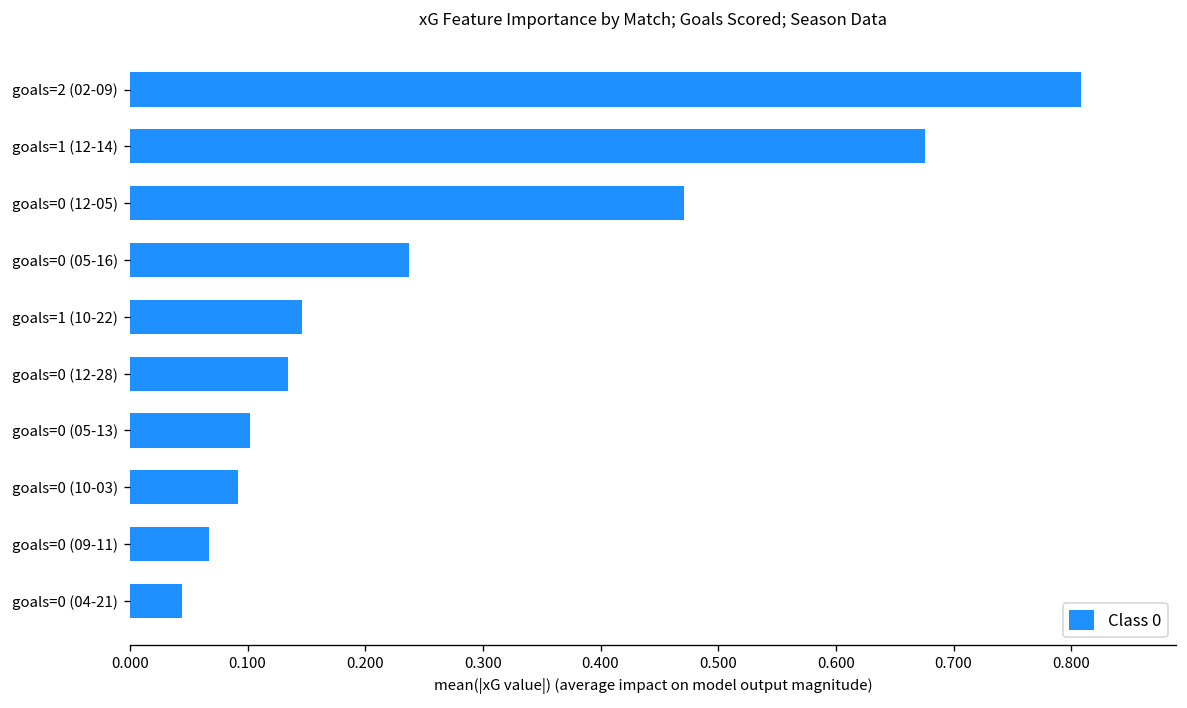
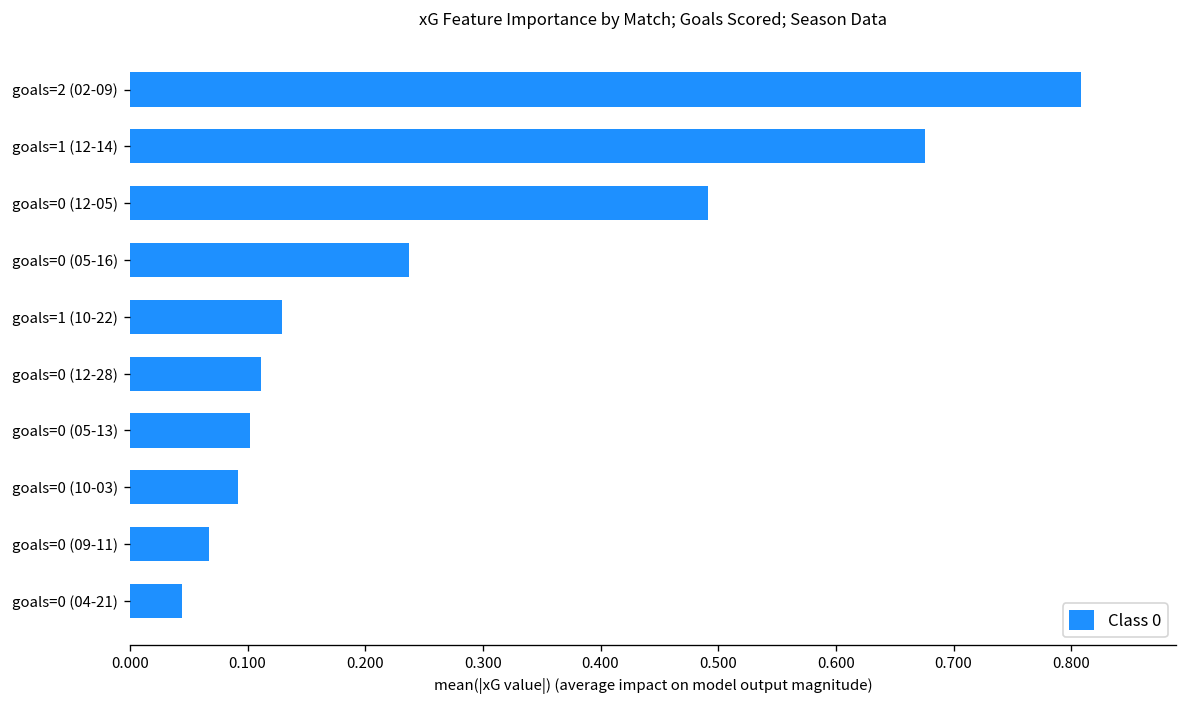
  {
    "goals=2 (02-09)": 0.81,
    "goals=1 (12-14)": 0.68,
-   "goals=0 (12-05)": 0.47,
+   "goals=0 (12-05)": 0.49,
    "goals=0 (05-16)": 0.24,
-   "goals=1 (10-22)": 0.15,
-   "goals=0 (12-28)": 0.13,
+   "goals=1 (10-22)": 0.13,
+   "goals=0 (12-28)": 0.11,
    "goals=0 (05-13)": 0.10,
    "goals=0 (10-03)": 0.09,
    "goals=0 (09-11)": 0.07,
    "goals=0 (04-21)": 0.04
  }
